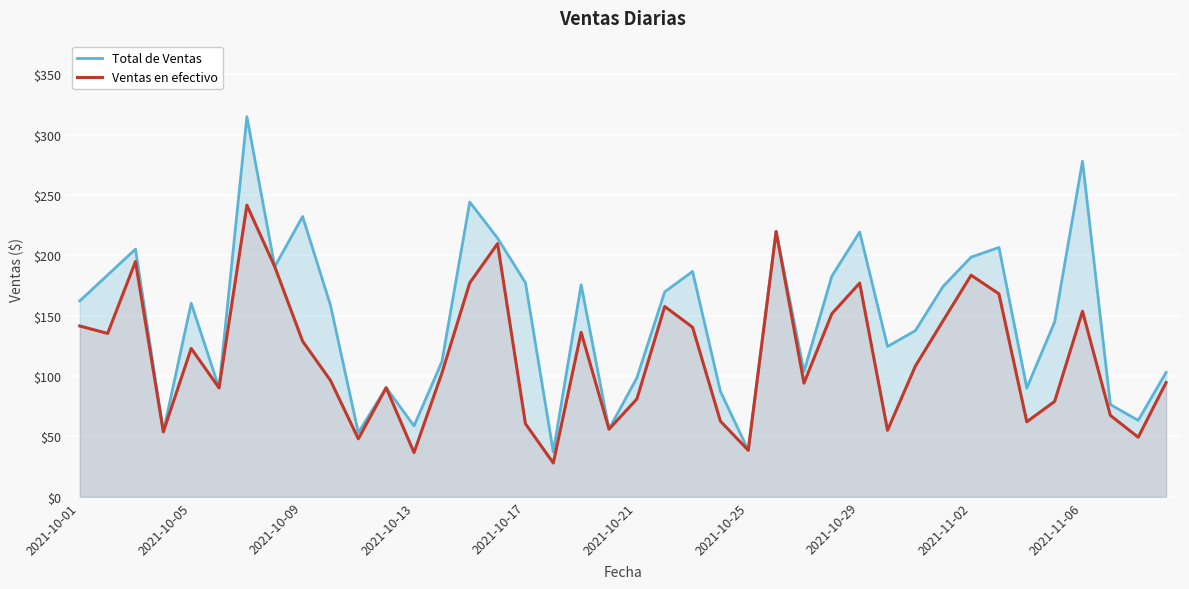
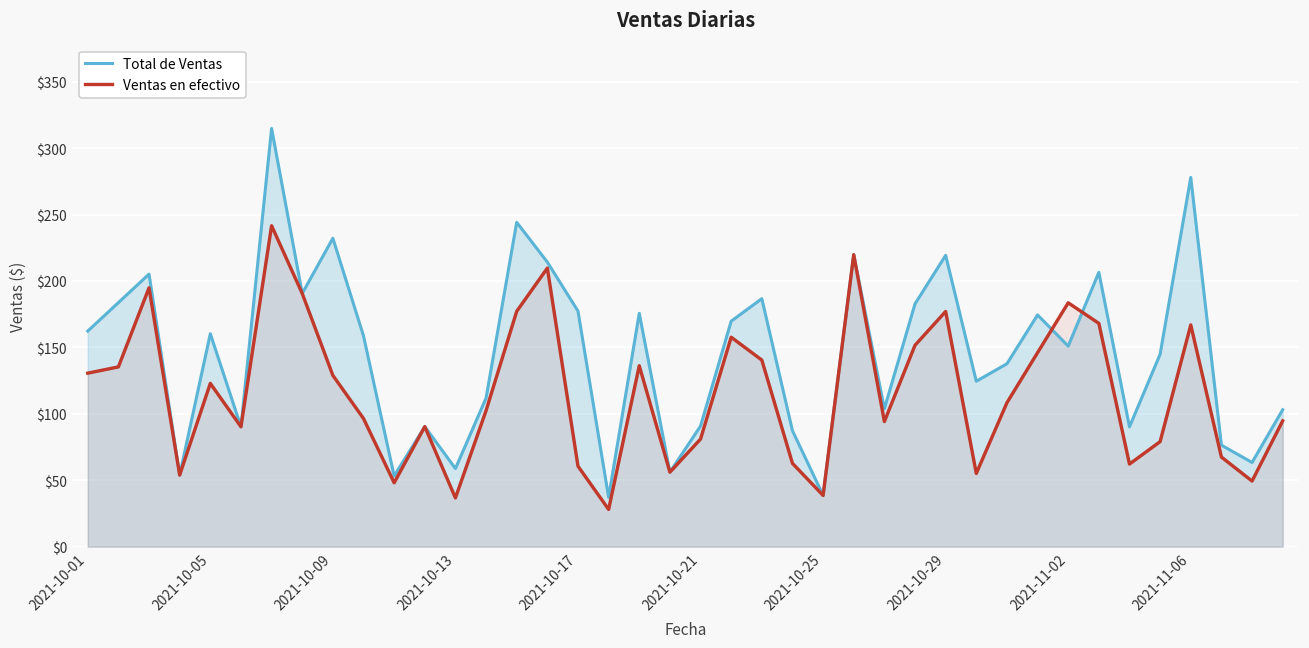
  {
    "Total de Ventas": {
      "2021-10-01": "$162",
      "2021-10-05": "$160",
      "2021-10-09": "$232",
      "2021-10-13": "$59",
      "2021-10-17": "$177",
-     "2021-10-21": "$99",
+     "2021-10-21": "$91",
      "2021-10-29": "$219",
-     "2021-11-02": "$199",
+     "2021-11-02": "$151",
      "2021-11-06": "$278"
    },
    "Ventas en efectivo": {
-     "2021-10-01": "$142",
+     "2021-10-01": "$131",
      "2021-10-05": "$123",
      "2021-10-09": "$129",
      "2021-10-13": "$37",
      "2021-10-17": "$61",
      "2021-10-21": "$81",
      "2021-10-29": "$177",
      "2021-11-02": "$184",
-     "2021-11-06": "$154"
+     "2021-11-06": "$167"
    }
  }
